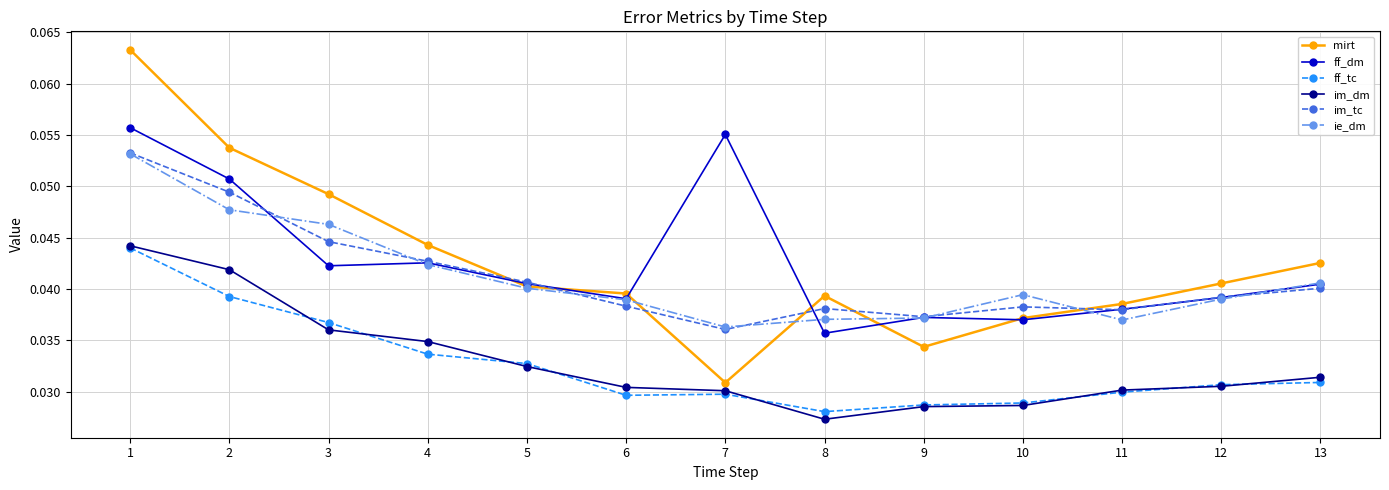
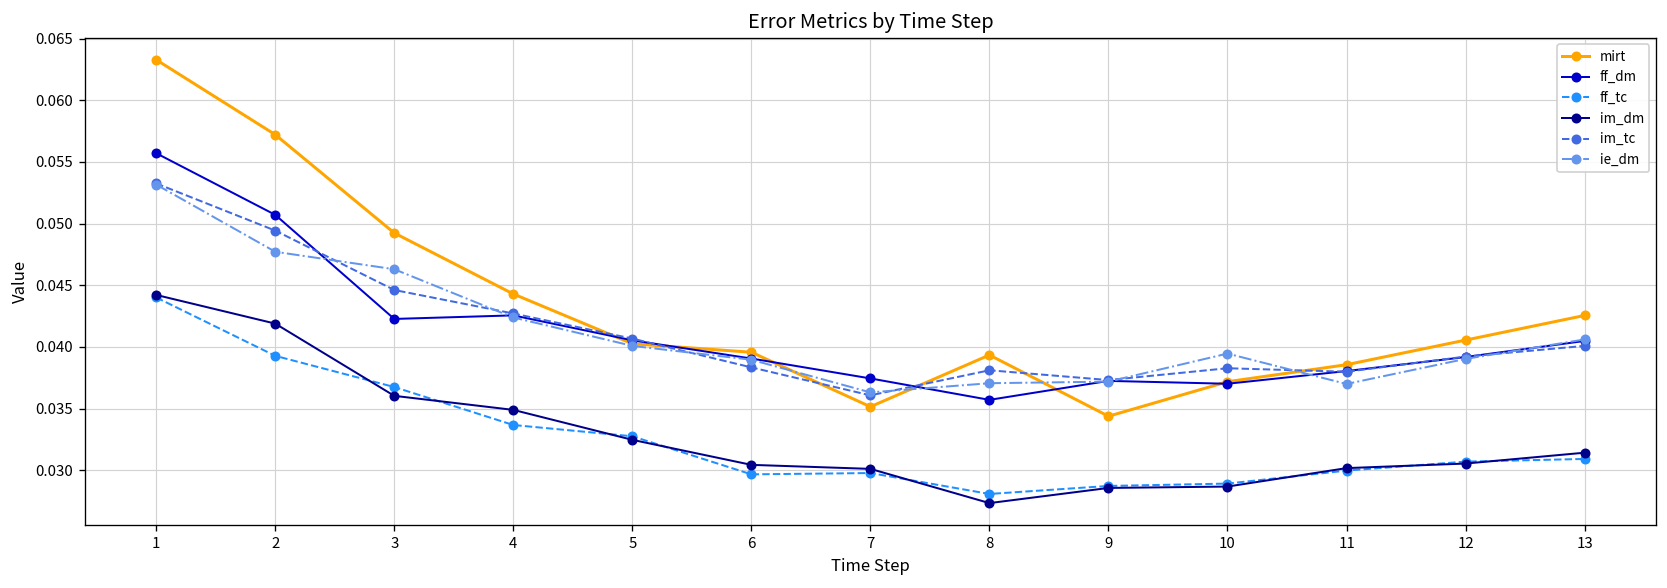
  {
    "mirt": {
      "1": 0.0633,
-     "2": 0.0538,
+     "2": 0.0572,
      "3": 0.0492,
      "4": 0.0443,
      "6": 0.0396,
-     "7": 0.0309,
+     "7": 0.0352,
      "8": 0.0393,
      "9": 0.0344,
      "11": 0.0386,
      "12": 0.0406,
      "13": 0.0426
    },
    "ff_dm": {
      "1": 0.0557,
      "2": 0.0507,
      "3": 0.0423,
-     "7": 0.0551,
+     "7": 0.0374,
      "8": 0.0357
    },
    "ff_tc": {
      "2": 0.0393,
      "3": 0.0367,
      "4": 0.0337,
      "5": 0.0328,
      "6": 0.0297,
      "7": 0.0298,
      "8": 0.0281,
      "13": 0.0309
    },
    "im_dm": {
      "2": 0.0419,
      "3": 0.0360,
      "4": 0.0349,
      "5": 0.0325,
      "6": 0.0304,
      "7": 0.0301,
      "8": 0.0273,
      "13": 0.0314
    }
  }
